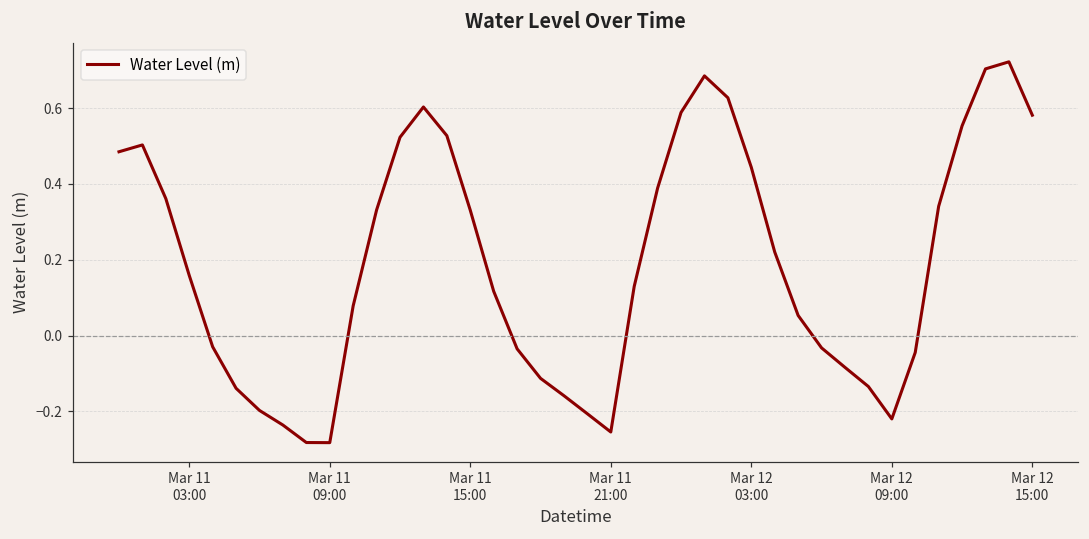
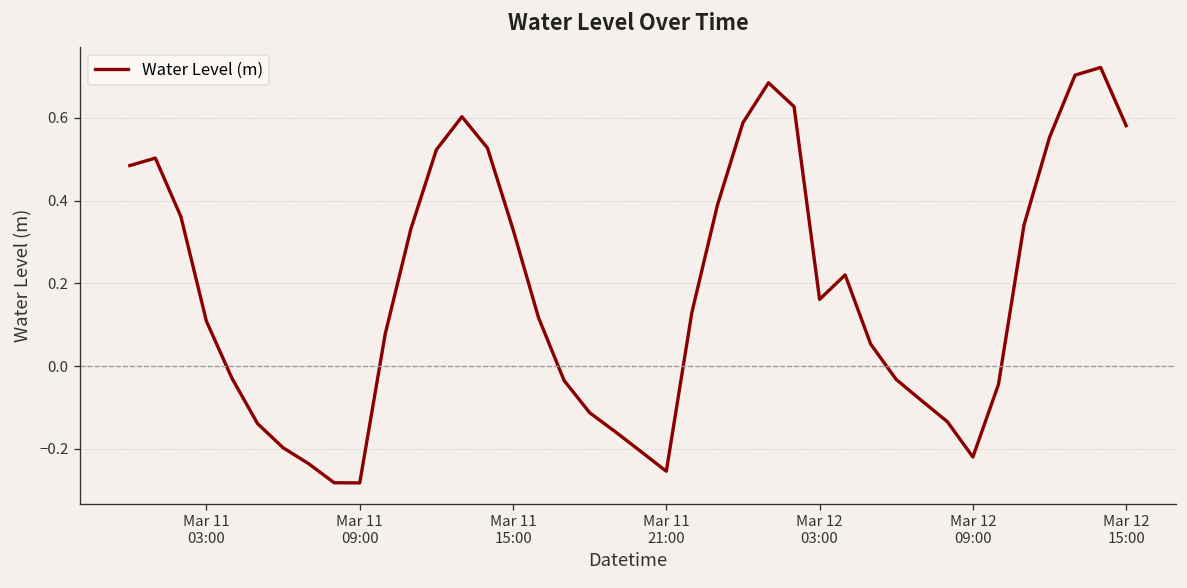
  {
-   "Mar 11 03:00": 0.16,
+   "Mar 11 03:00": 0.11,
    "Mar 11 09:00": -0.28,
    "Mar 11 15:00": 0.33,
    "Mar 11 21:00": -0.25,
-   "Mar 12 03:00": 0.44,
+   "Mar 12 03:00": 0.16,
    "Mar 12 09:00": -0.22,
    "Mar 12 15:00": 0.58
  }
